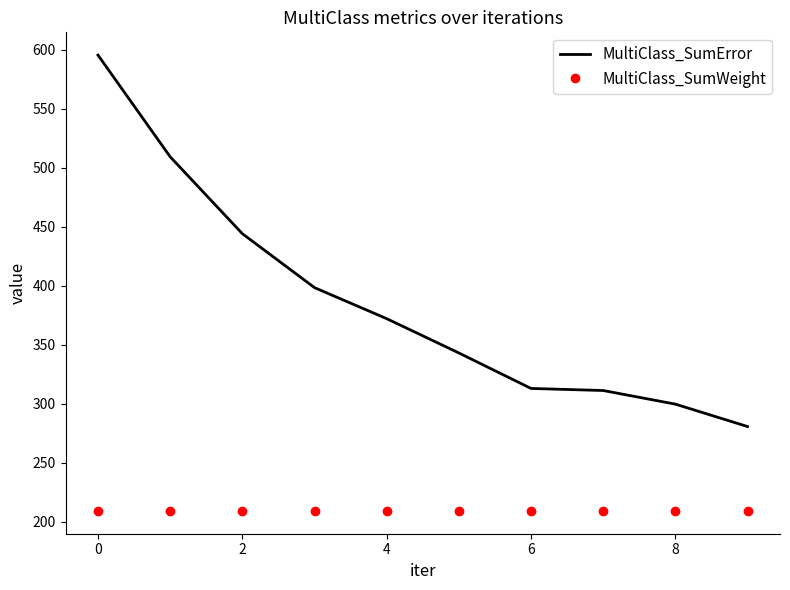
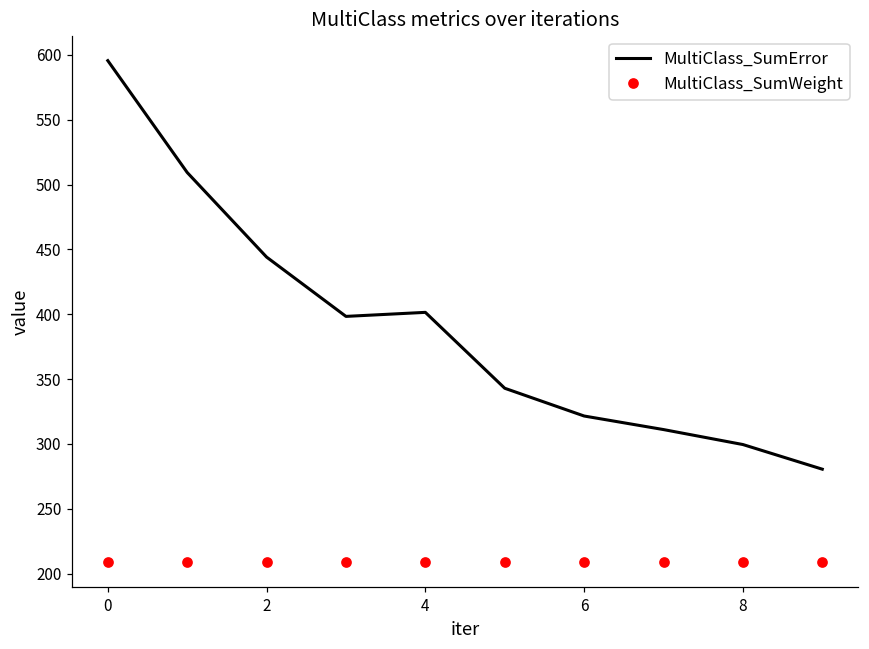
  {
    "MultiClass_SumError": {
      "0": 596,
      "2": 444,
-     "4": 372,
-     "6": 313,
+     "4": 401,
+     "6": 322,
      "8": 300
    },
    "MultiClass_SumWeight": {
      "0": 209,
      "2": 209,
      "4": 209,
      "6": 209,
      "8": 209
    }
  }
